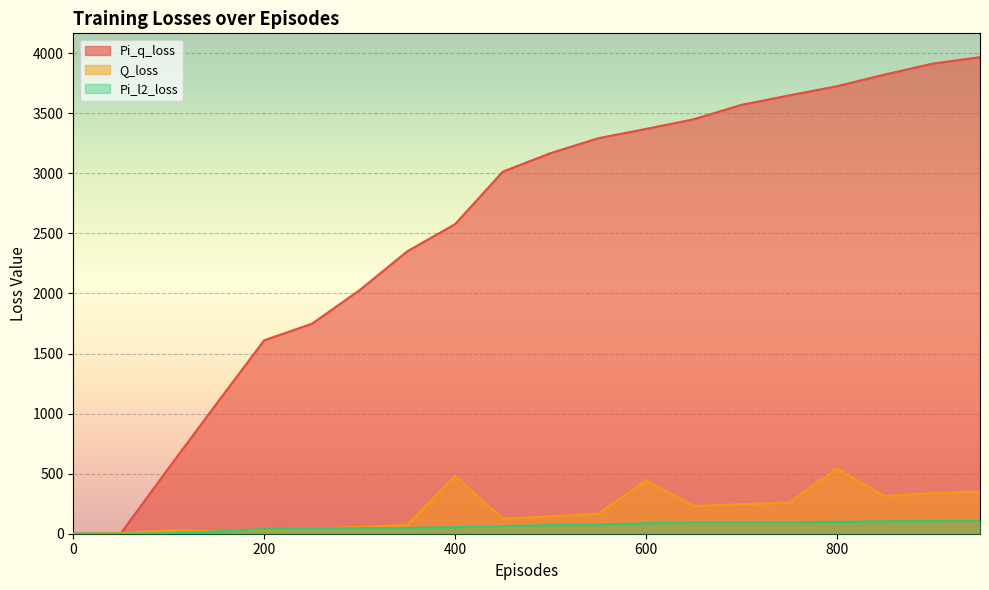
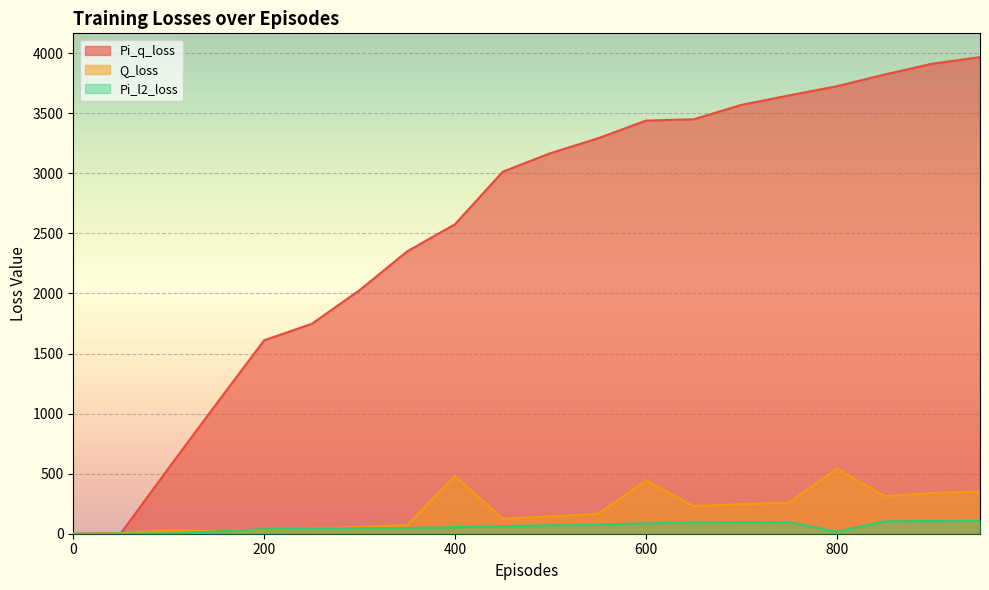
  {
    "Pi_q_loss": {
      "200": 1610,
      "400": 2580,
-     "600": 3370,
+     "600": 3440,
      "800": 3730
    },
    "Q_loss": {
      "400": 480,
      "600": 440,
      "800": 540
    },
    "Pi_l2_loss": {
      "400": 50,
      "600": 90,
-     "800": 100
+     "800": 20
    }
  }
